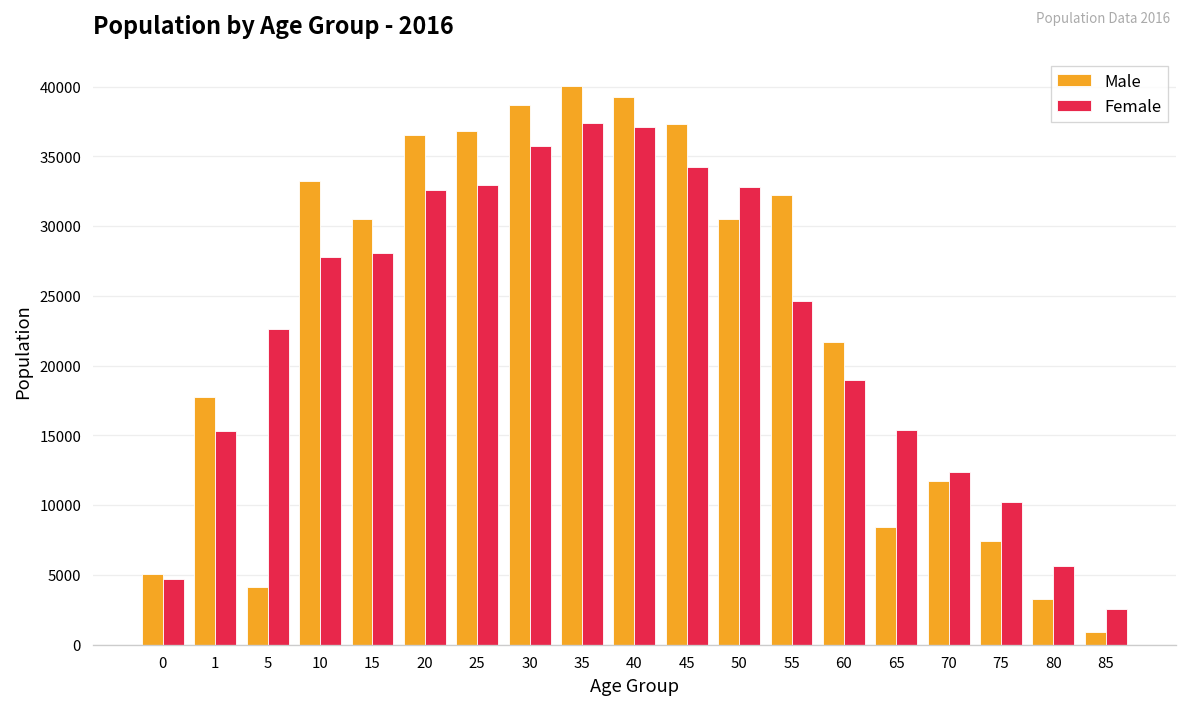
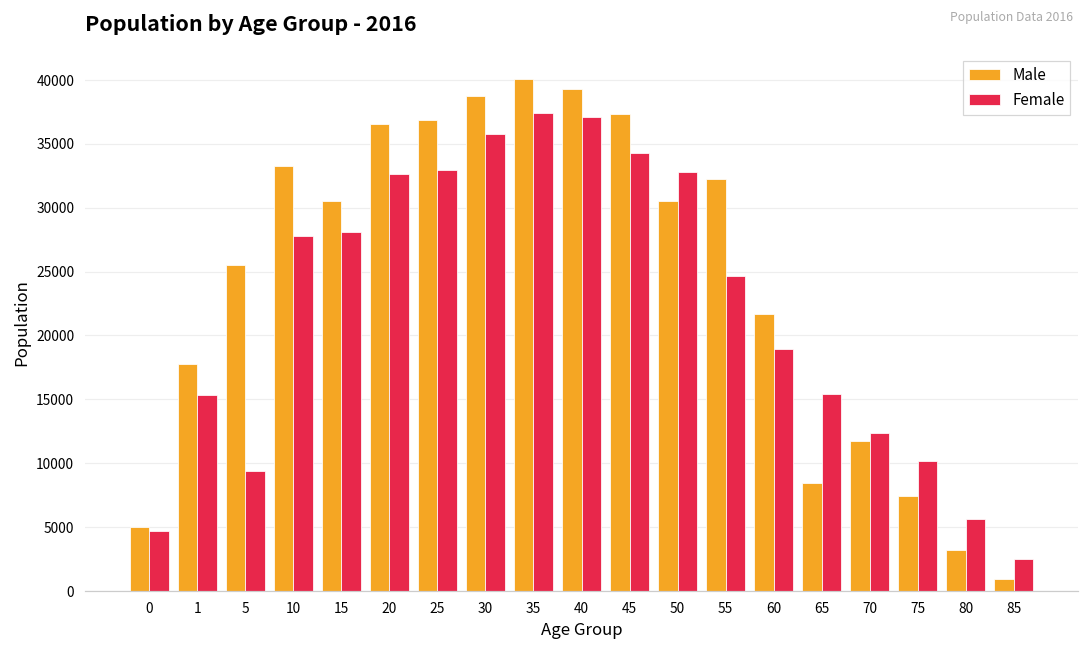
  {
    "Male": {
      "0": 5100,
      "1": 17700,
-     "5": 4200,
+     "5": 25500,
      "10": 33300,
      "15": 30500,
      "20": 36500,
      "25": 36800,
      "30": 38700,
      "35": 40100,
      "40": 39300,
      "45": 37300,
      "50": 30500,
      "55": 32300,
      "60": 21700,
      "65": 8500,
      "70": 11700,
      "75": 7500,
      "80": 3300,
      "85": 900
    },
    "Female": {
      "0": 4700,
      "1": 15300,
-     "5": 22600,
+     "5": 9400,
      "10": 27800,
      "15": 28100,
      "20": 32600,
      "25": 33000,
      "30": 35700,
      "35": 37400,
      "40": 37100,
      "45": 34200,
      "50": 32800,
      "55": 24700,
      "60": 18900,
      "65": 15400,
      "70": 12400,
      "75": 10200,
      "80": 5600,
      "85": 2500
    }
  }
